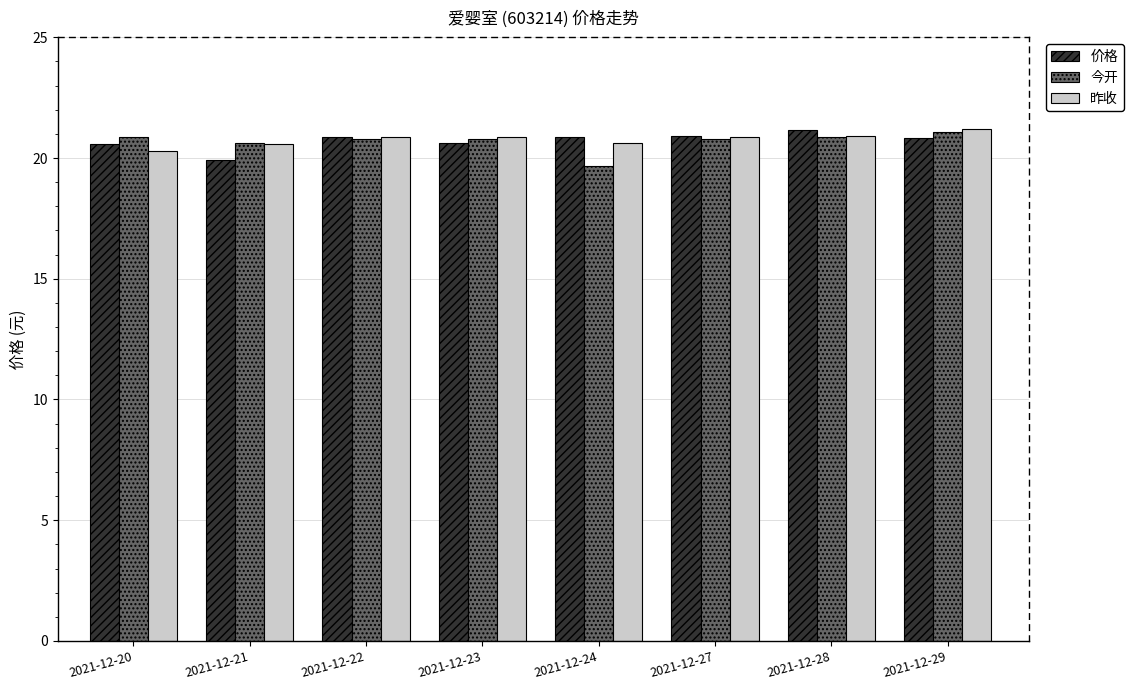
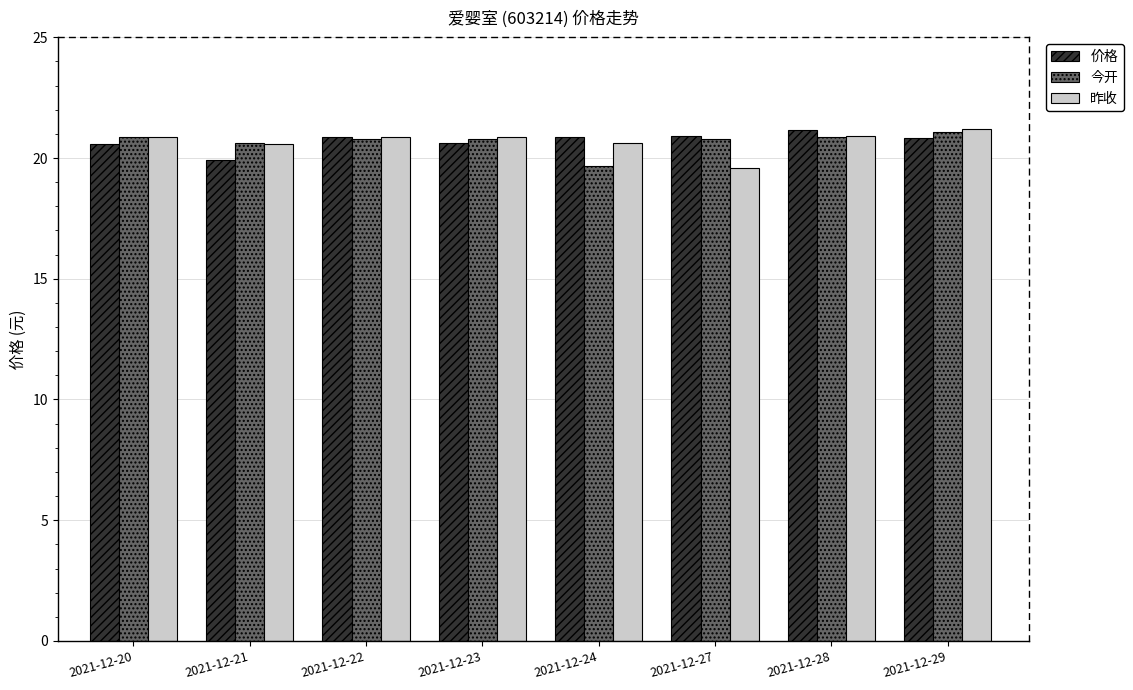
  {
    "价格": {
      "2021-12-20": 20.6,
      "2021-12-21": 19.9,
      "2021-12-22": 20.9,
      "2021-12-23": 20.6,
      "2021-12-24": 20.9,
      "2021-12-27": 20.9,
      "2021-12-28": 21.2,
      "2021-12-29": 20.8
    },
    "今开": {
      "2021-12-20": 20.9,
      "2021-12-21": 20.6,
      "2021-12-22": 20.8,
      "2021-12-23": 20.8,
      "2021-12-24": 19.7,
      "2021-12-27": 20.8,
      "2021-12-28": 20.9,
      "2021-12-29": 21.1
    },
    "昨收": {
-     "2021-12-20": 20.3,
+     "2021-12-20": 20.9,
      "2021-12-21": 20.6,
      "2021-12-22": 20.9,
      "2021-12-23": 20.9,
      "2021-12-24": 20.6,
-     "2021-12-27": 20.9,
+     "2021-12-27": 19.6,
      "2021-12-28": 20.9,
      "2021-12-29": 21.2
    }
  }
